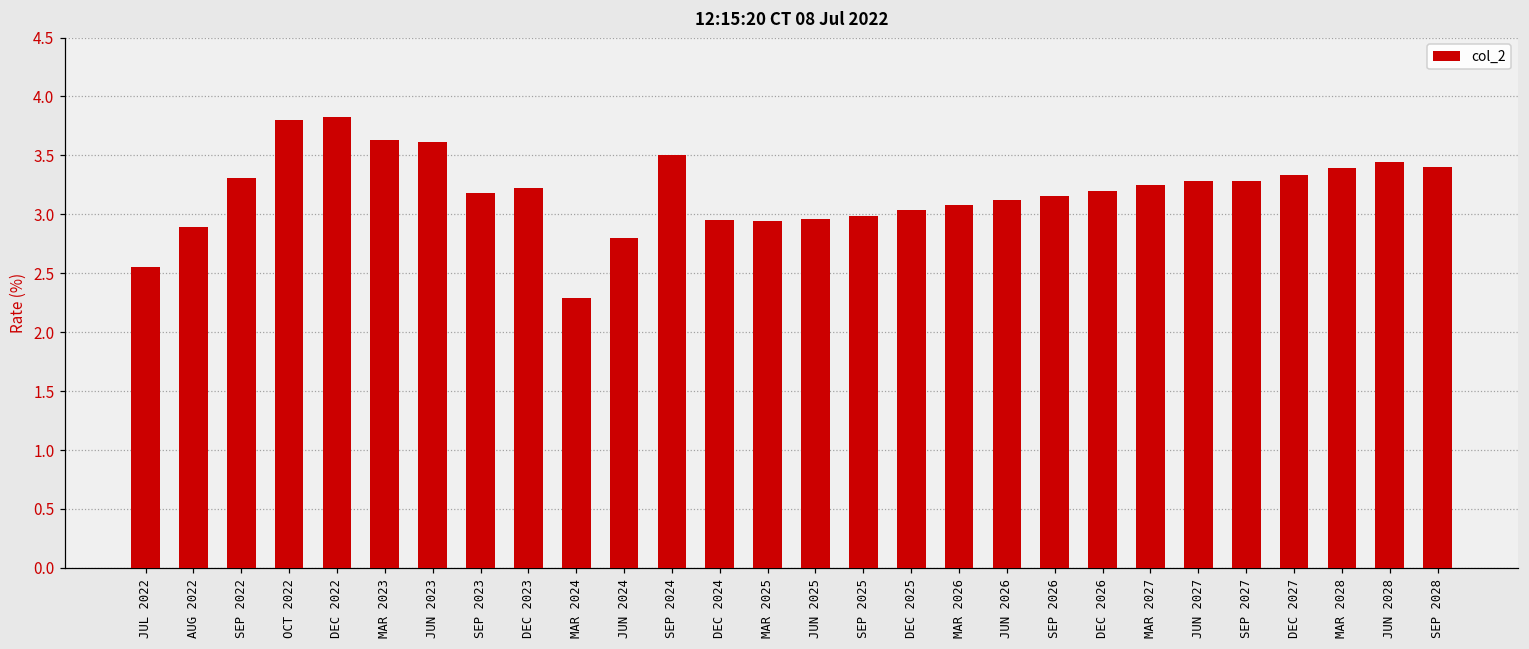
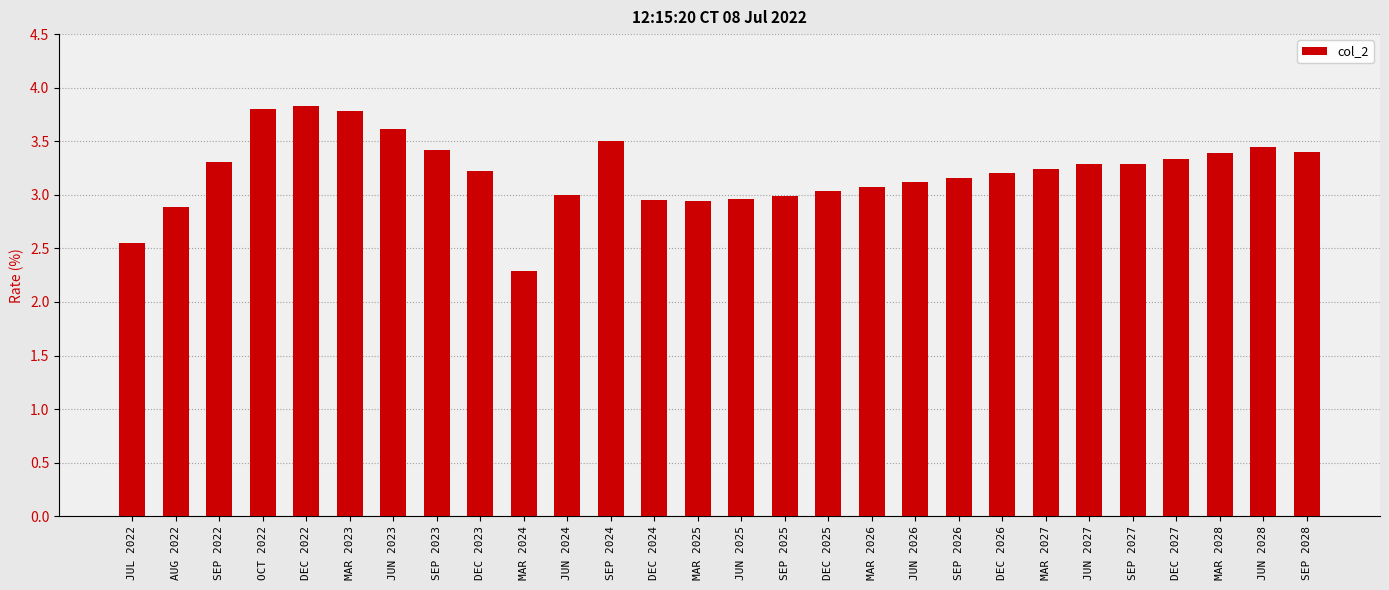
  {
    "JUL 2022": 2.55,
    "AUG 2022": 2.89,
    "SEP 2022": 3.31,
    "OCT 2022": 3.80,
    "DEC 2022": 3.83,
-   "MAR 2023": 3.63,
+   "MAR 2023": 3.79,
    "JUN 2023": 3.62,
-   "SEP 2023": 3.18,
+   "SEP 2023": 3.42,
    "DEC 2023": 3.23,
    "MAR 2024": 2.29,
-   "JUN 2024": 2.8,
+   "JUN 2024": 3.0,
    "SEP 2024": 3.51,
    "DEC 2024": 2.95,
    "MAR 2025": 2.94,
    "JUN 2025": 2.96,
    "SEP 2025": 2.99,
    "DEC 2025": 3.04,
    "MAR 2026": 3.08,
    "JUN 2026": 3.12,
    "SEP 2026": 3.16,
    "DEC 2026": 3.20,
    "MAR 2027": 3.25,
    "JUN 2027": 3.29,
    "SEP 2027": 3.29,
    "DEC 2027": 3.34,
    "MAR 2028": 3.40,
    "JUN 2028": 3.45,
    "SEP 2028": 3.40
  }
